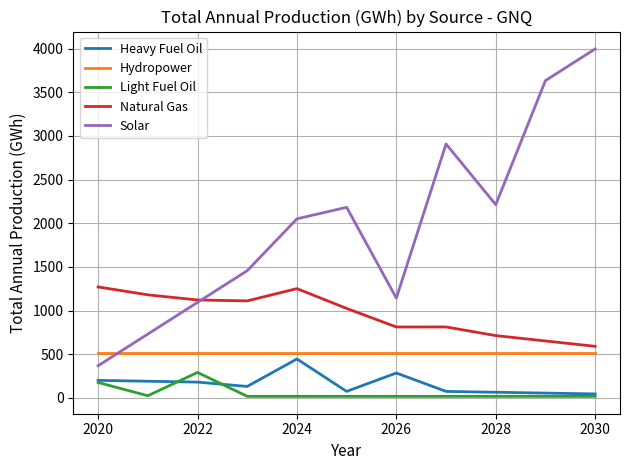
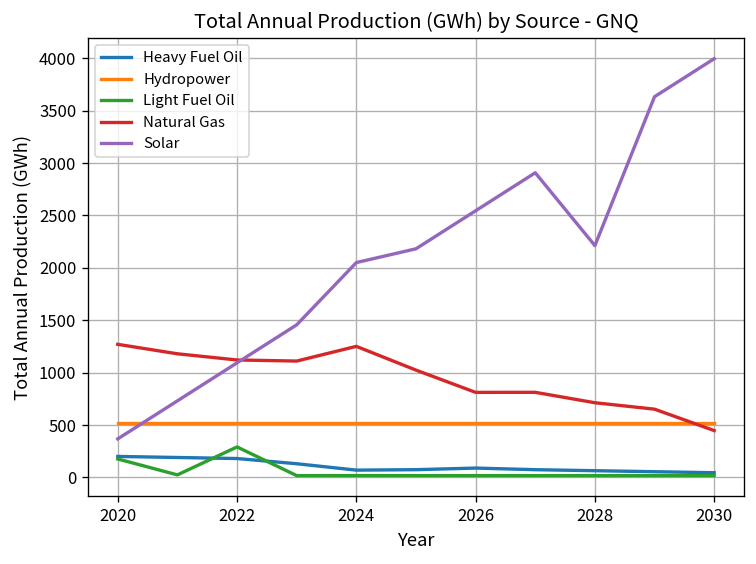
  {
    "Heavy Fuel Oil": {
      "2022": 200,
-     "2024": 400,
-     "2026": 300,
+     "2024": 100,
+     "2026": 100,
      "2028": 100
    },
    "Hydropower": {
      "2020": 500,
      "2022": 500,
      "2024": 500,
      "2026": 500,
      "2028": 500,
      "2030": 500
    },
    "Light Fuel Oil": {
      "2022": 300,
      "2024": 0,
      "2026": 0,
      "2028": 0
    },
    "Natural Gas": {
      "2020": 1300,
      "2024": 1300,
      "2026": 800,
      "2028": 700,
-     "2030": 600
+     "2030": 400
    },
    "Solar": {
      "2020": 400,
      "2024": 2100,
-     "2026": 1100,
+     "2026": 2500,
      "2028": 2200,
      "2030": 4000
    }
  }
